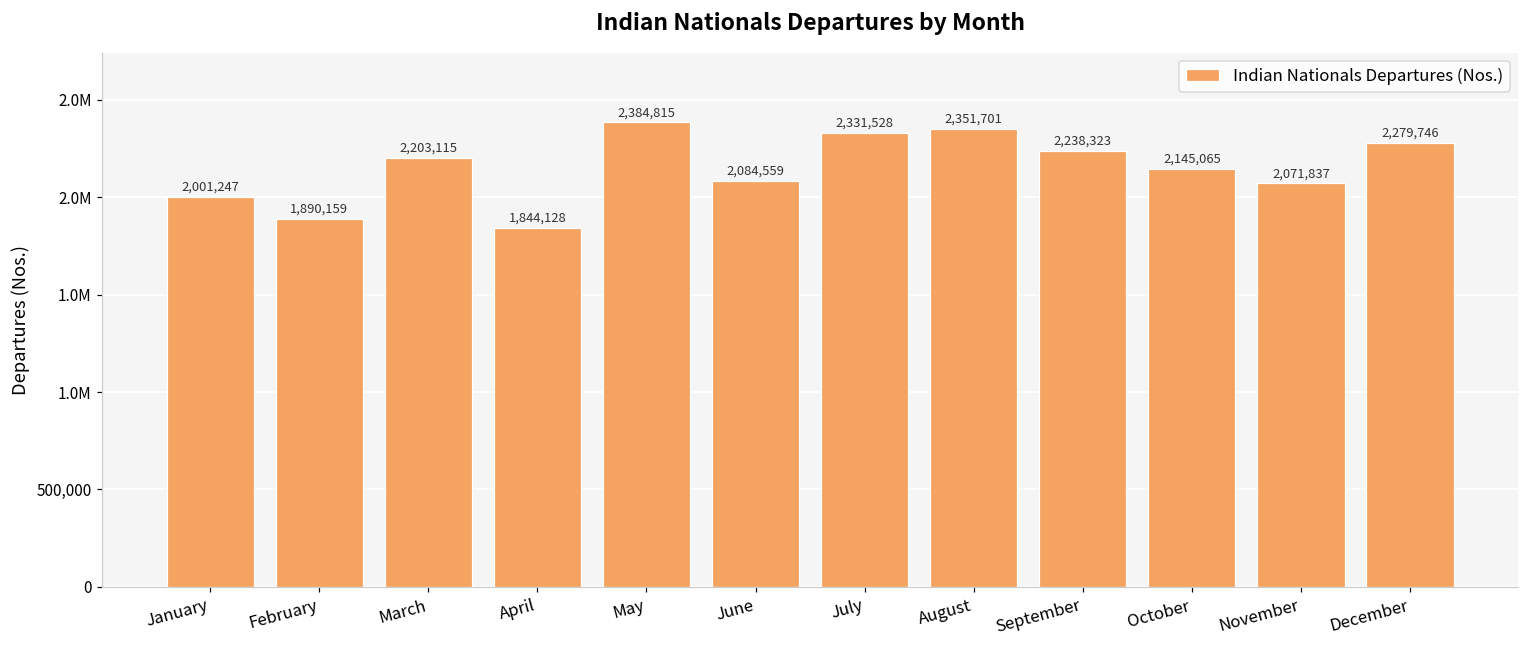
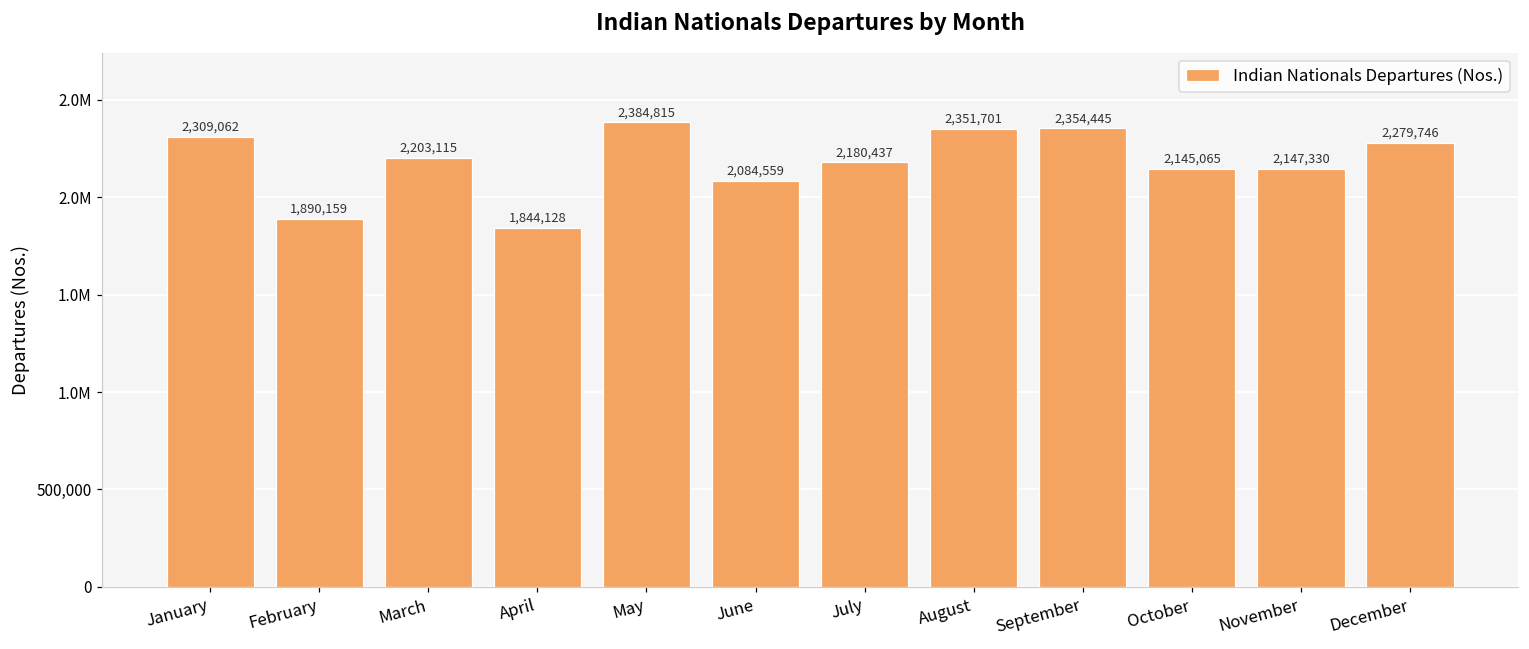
  {
-   "January": "2,001,247",
+   "January": "2,309,062",
    "February": "1,890,159",
    "March": "2,203,115",
    "April": "1,844,128",
    "May": "2,384,815",
    "June": "2,084,559",
-   "July": "2,331,528",
+   "July": "2,180,437",
    "August": "2,351,701",
-   "September": "2,238,323",
+   "September": "2,354,445",
    "October": "2,145,065",
-   "November": "2,071,837",
+   "November": "2,147,330",
    "December": "2,279,746"
  }
